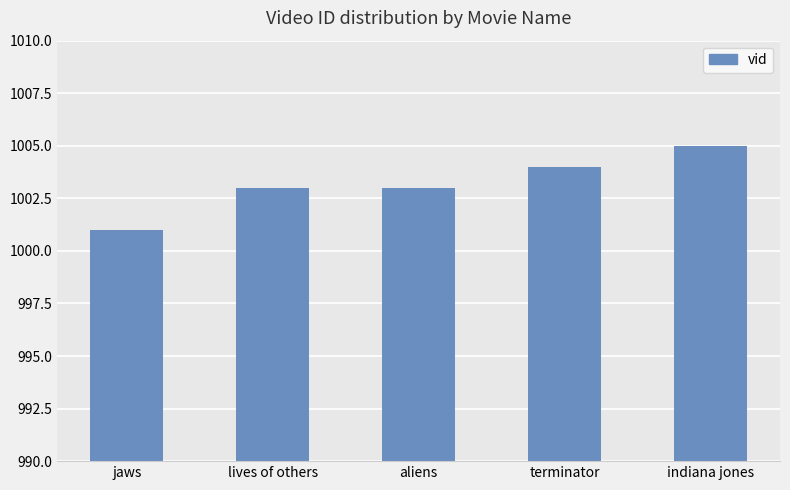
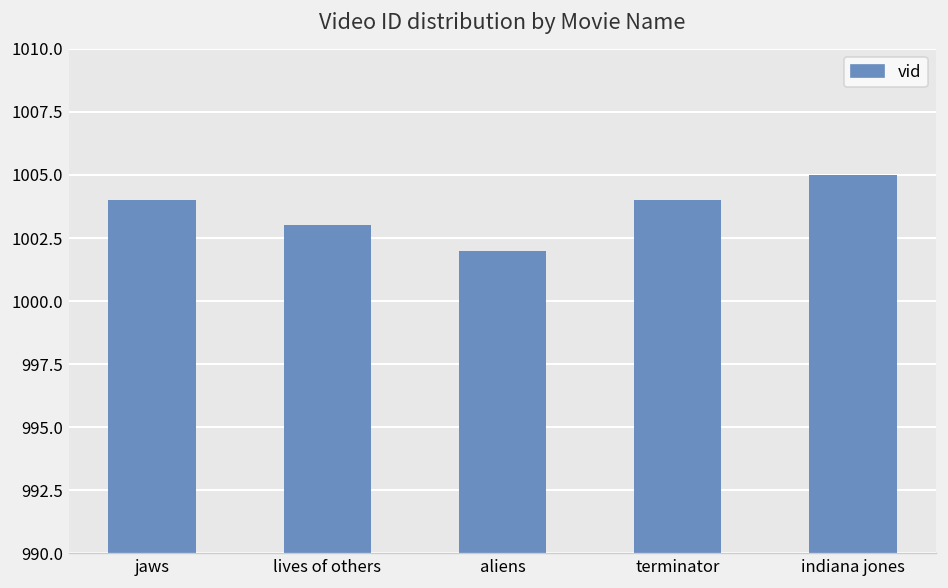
  {
-   "jaws": 1001,
+   "jaws": 1004,
    "lives of others": 1003,
-   "aliens": 1003,
+   "aliens": 1002,
    "terminator": 1004,
    "indiana jones": 1005
  }
